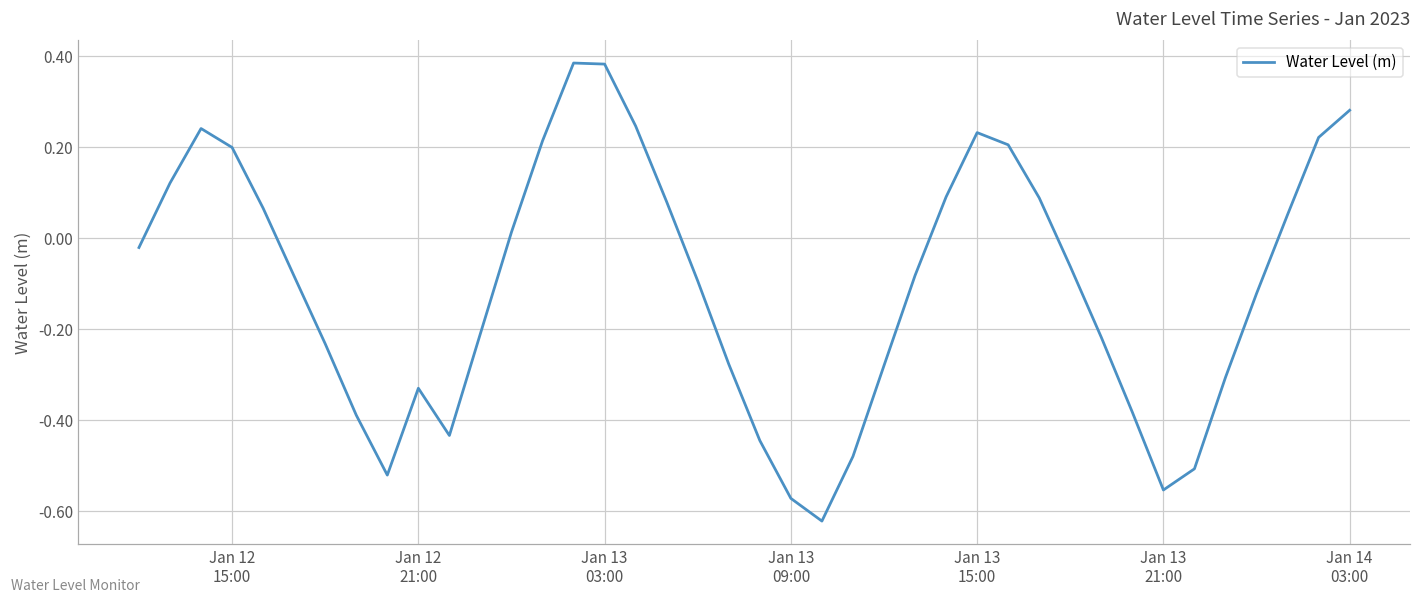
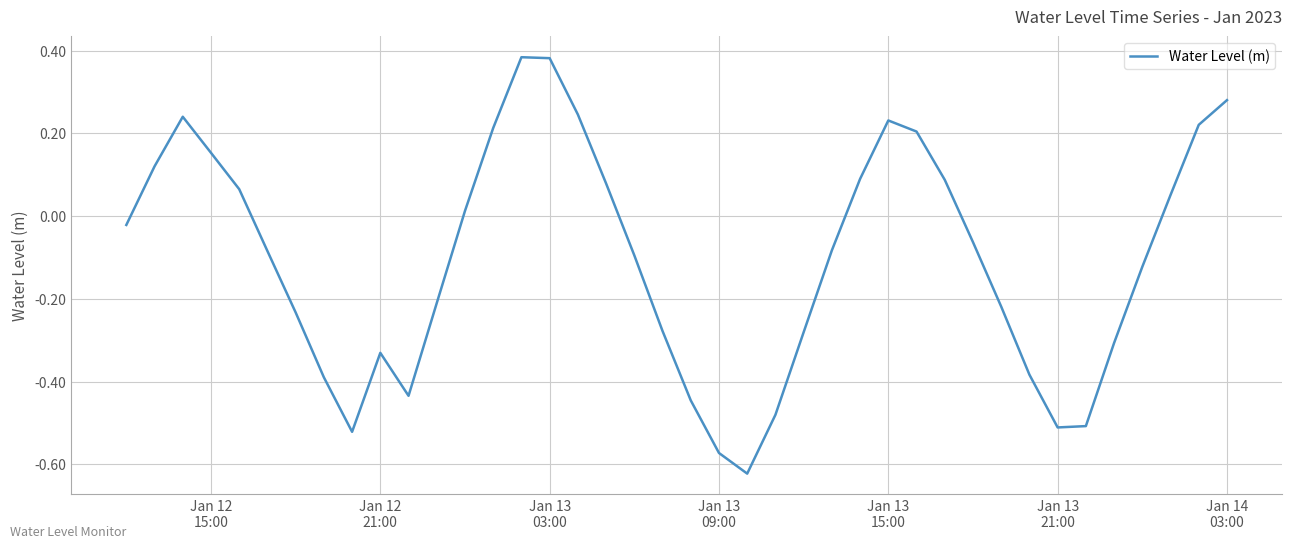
  {
-   "Jan 12 15:00": 0.20,
+   "Jan 12 15:00": 0.15,
    "Jan 12 21:00": -0.33,
    "Jan 13 03:00": 0.38,
    "Jan 13 09:00": -0.57,
    "Jan 13 15:00": 0.23,
-   "Jan 13 21:00": -0.55,
+   "Jan 13 21:00": -0.51,
    "Jan 14 03:00": 0.28
  }
